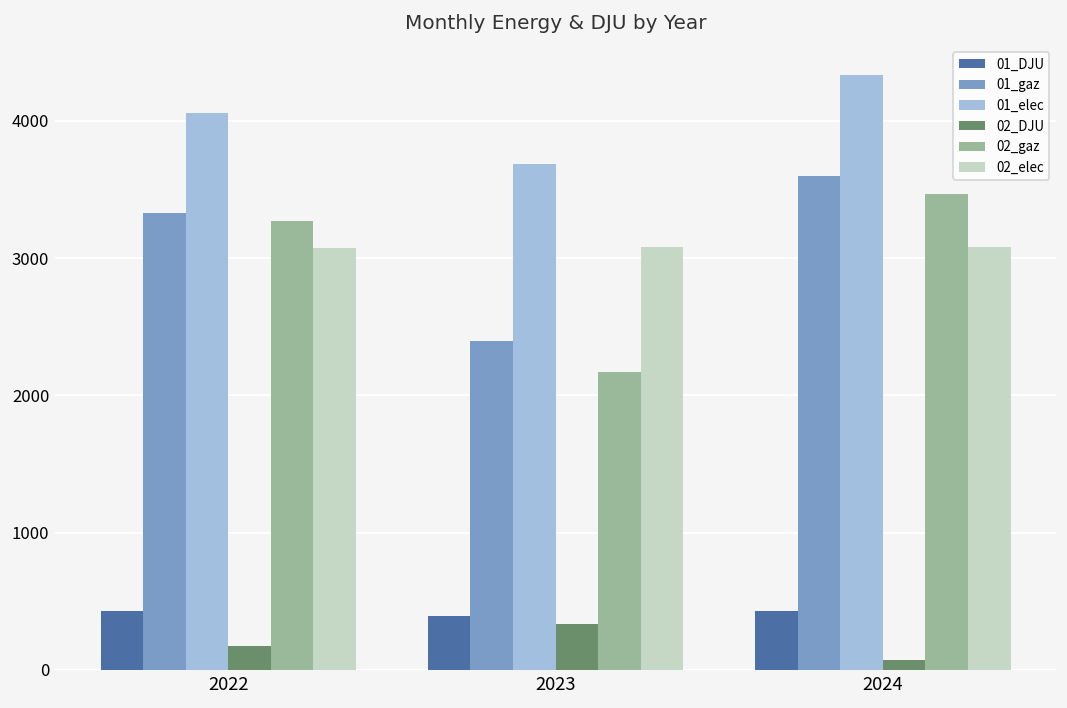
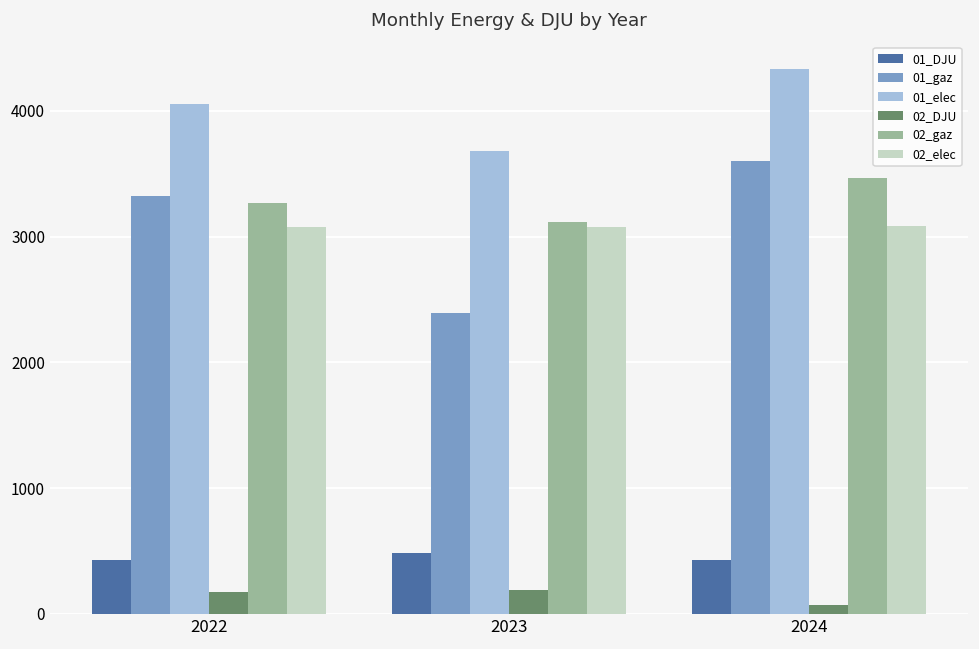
  {
    "01_DJU": {
      "2022": 430,
-     "2023": 390,
+     "2023": 480,
      "2024": 430
    },
    "02_DJU": {
      "2022": 170,
-     "2023": 330,
+     "2023": 190,
      "2024": 70
    },
    "02_gaz": {
      "2022": 3270,
-     "2023": 2170,
+     "2023": 3110,
      "2024": 3470
    }
  }
